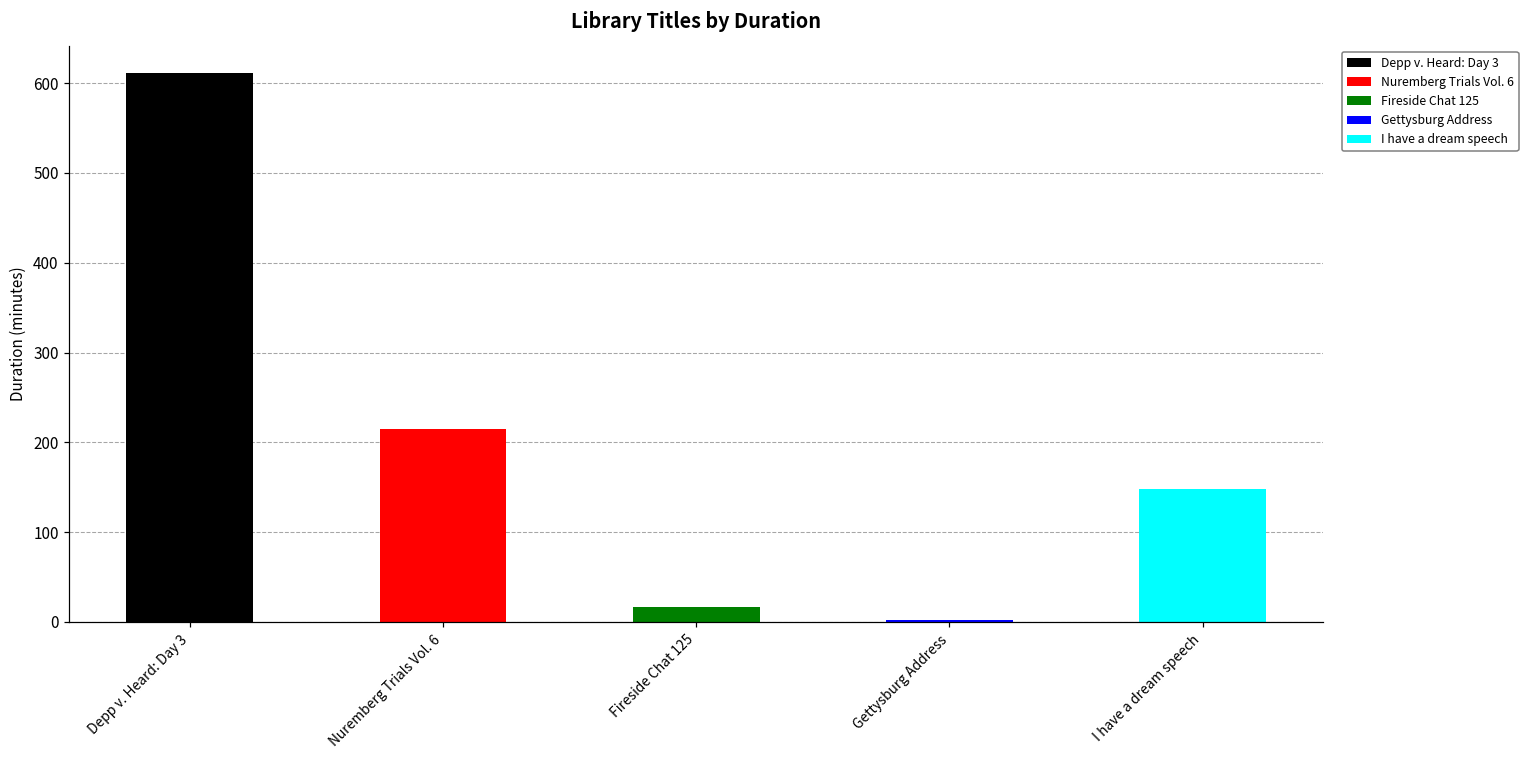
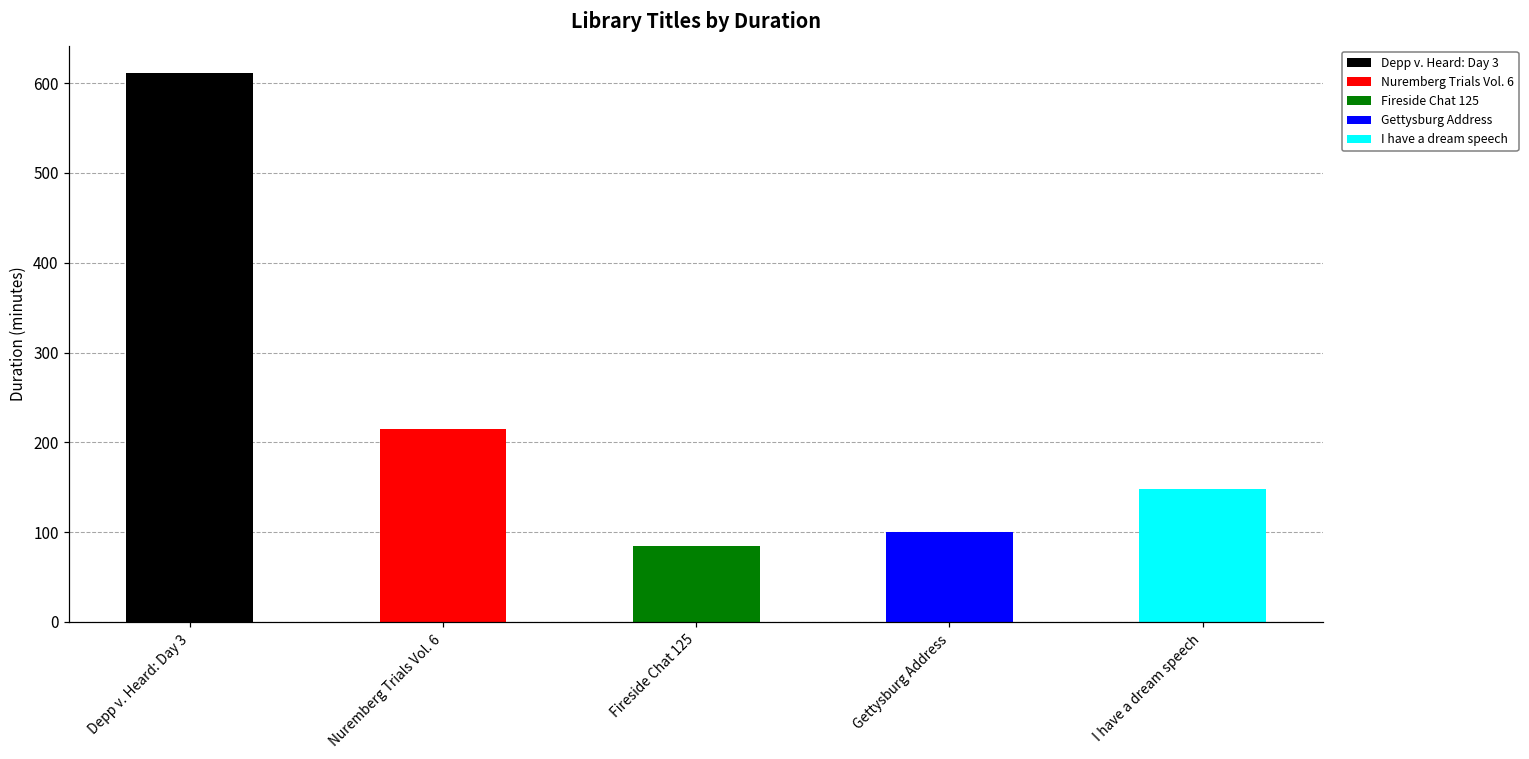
  {
    "Depp v. Heard: Day 3": 610,
    "Nuremberg Trials Vol. 6": 220,
-   "Fireside Chat 125": 20,
-   "Gettysburg Address": 0,
+   "Fireside Chat 125": 90,
+   "Gettysburg Address": 100,
    "I have a dream speech": 150
  }
